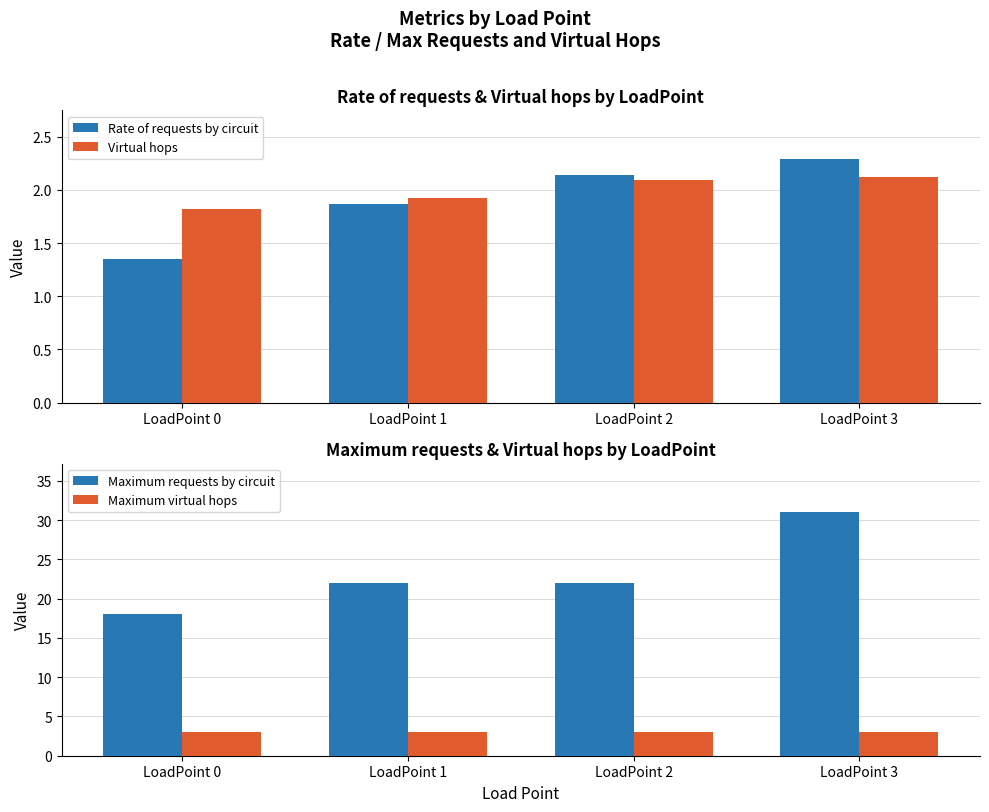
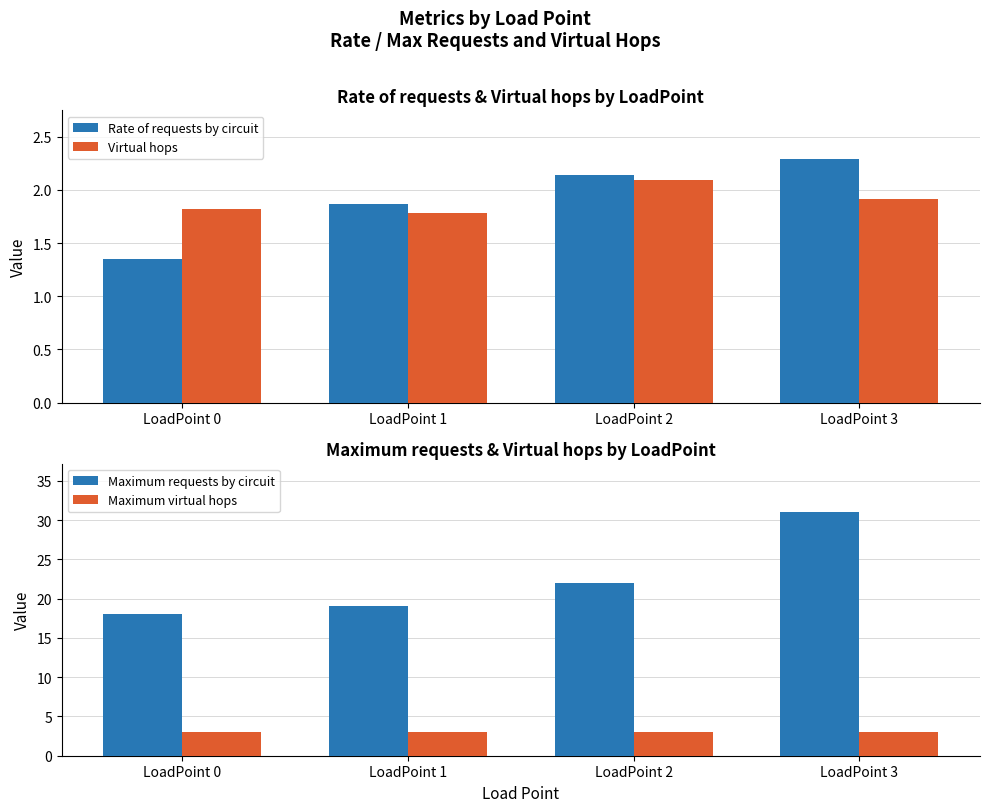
  {
    "Rate of requests & Virtual hops by LoadPoint": {
      "Rate of requests by circuit": {
        "LoadPoint 0": 1.35,
        "LoadPoint 1": 1.87,
        "LoadPoint 2": 2.14,
        "LoadPoint 3": 2.29
      },
      "Virtual hops": {
        "LoadPoint 0": 1.82,
-       "LoadPoint 1": 1.92,
+       "LoadPoint 1": 1.79,
        "LoadPoint 2": 2.09,
-       "LoadPoint 3": 2.13
+       "LoadPoint 3": 1.92
      }
    },
    "Maximum requests & Virtual hops by LoadPoint": {
      "Maximum requests by circuit": {
        "LoadPoint 0": 18,
-       "LoadPoint 1": 22,
+       "LoadPoint 1": 19,
        "LoadPoint 2": 22,
        "LoadPoint 3": 31
      },
      "Maximum virtual hops": {
        "LoadPoint 0": 3,
        "LoadPoint 1": 3,
        "LoadPoint 2": 3,
        "LoadPoint 3": 3
      }
    }
  }
